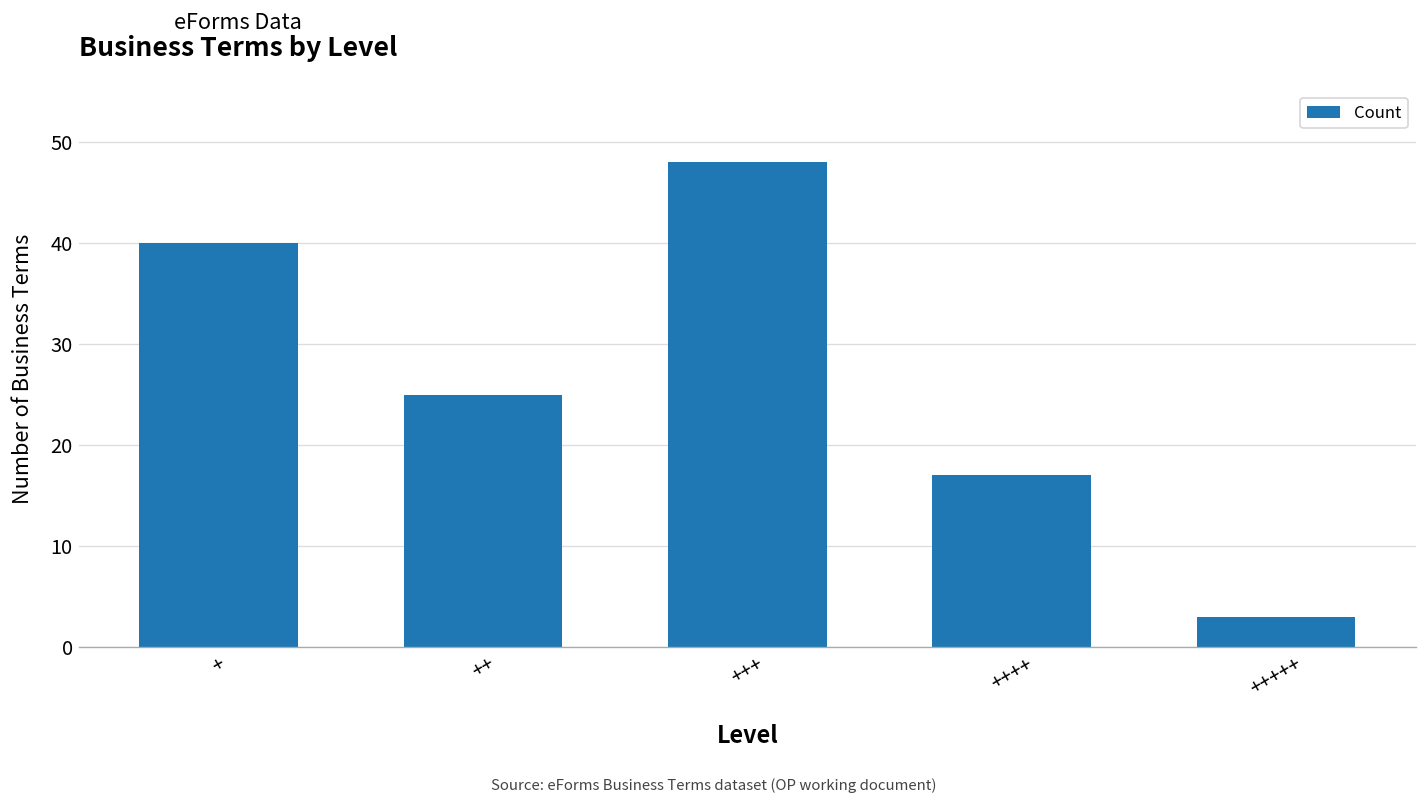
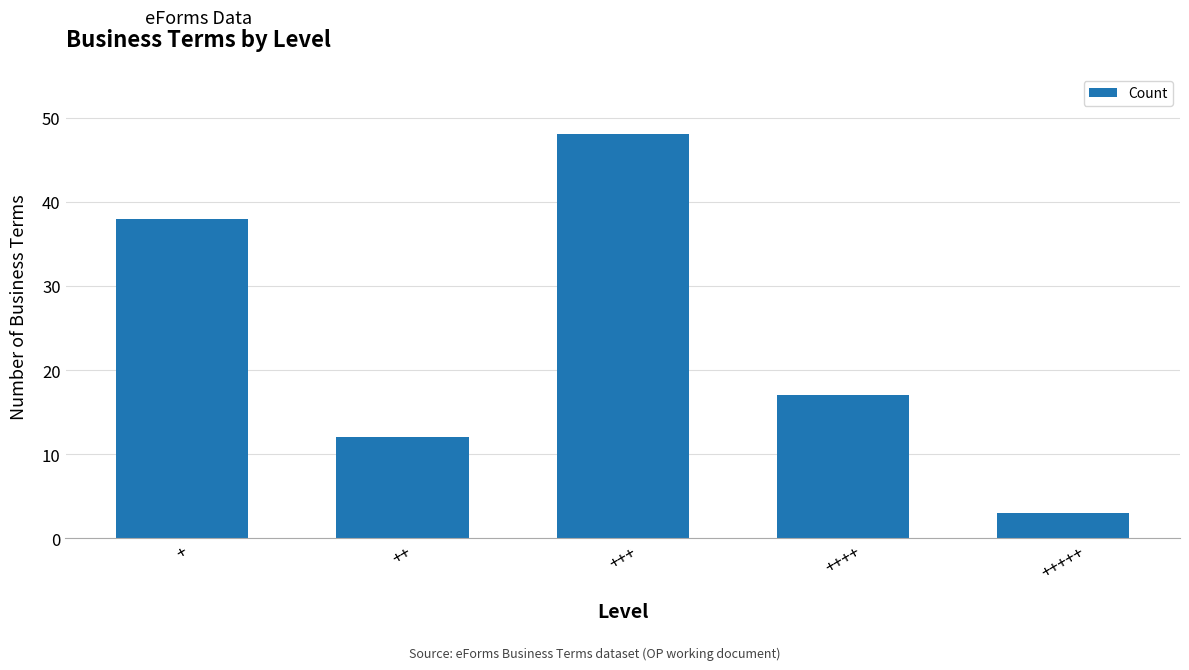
  {
-   "+": 40,
-   "++": 25,
+   "+": 38,
+   "++": 12,
    "+++": 48,
    "++++": 17,
    "+++++": 3
  }
